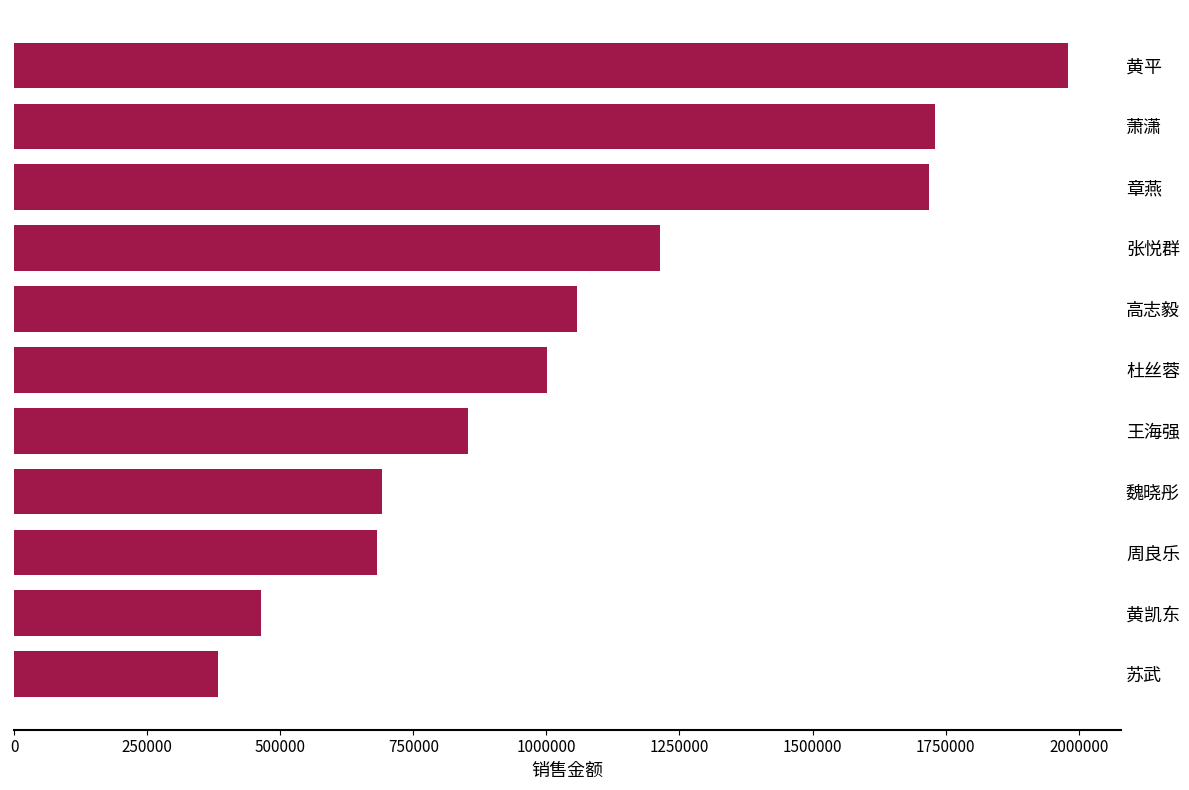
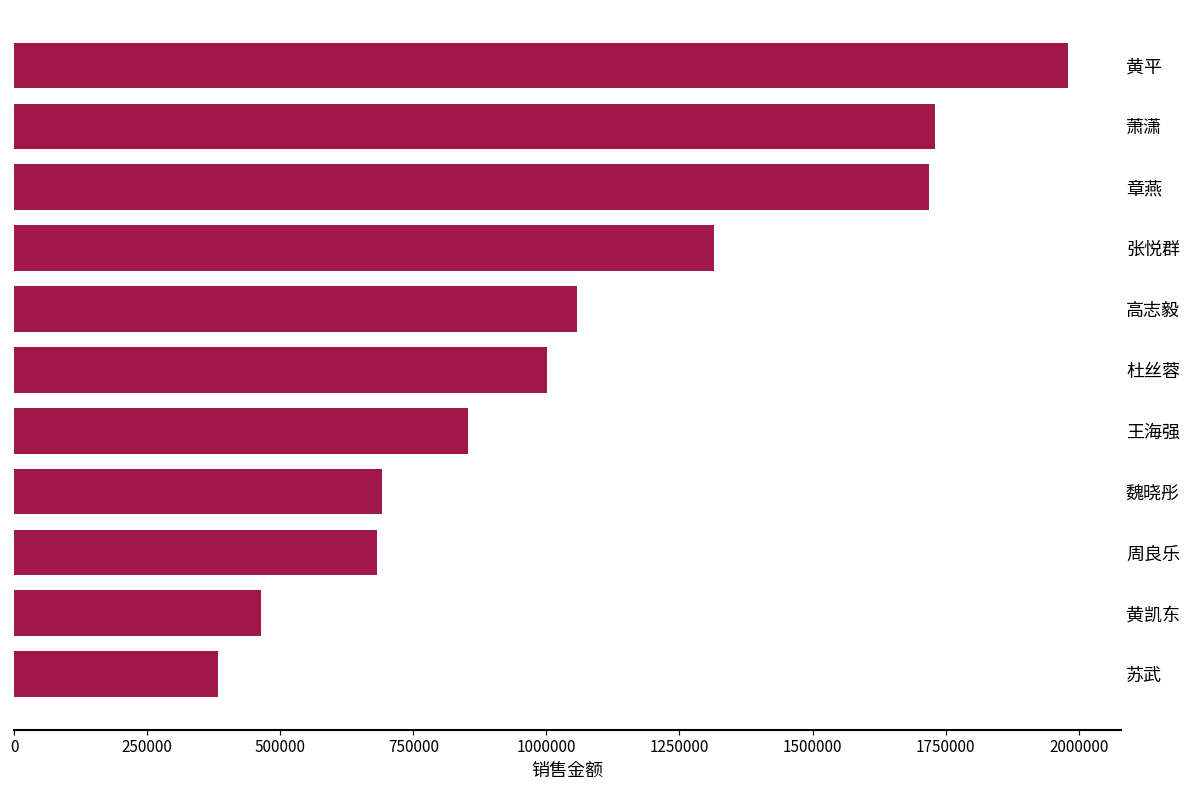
  {
    "黄平": 1980000,
    "萧潇": 1730000,
    "章燕": 1720000,
-   "张悦群": 1210000,
+   "张悦群": 1310000,
    "高志毅": 1060000,
    "杜丝蓉": 1000000,
    "王海强": 850000,
    "魏晓彤": 690000,
    "周良乐": 680000,
    "黄凯东": 460000,
    "苏武": 380000
  }
